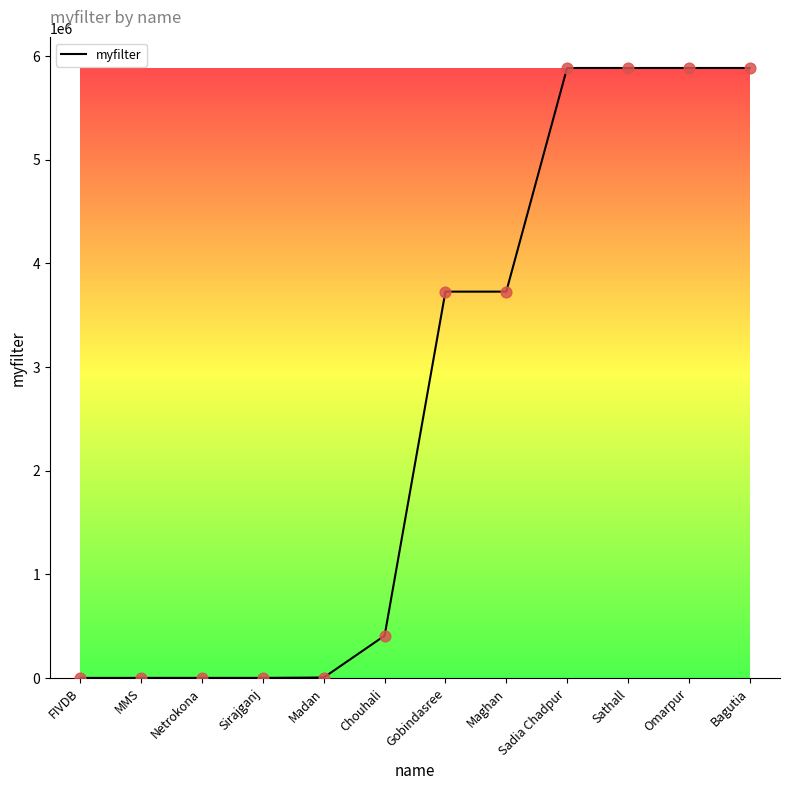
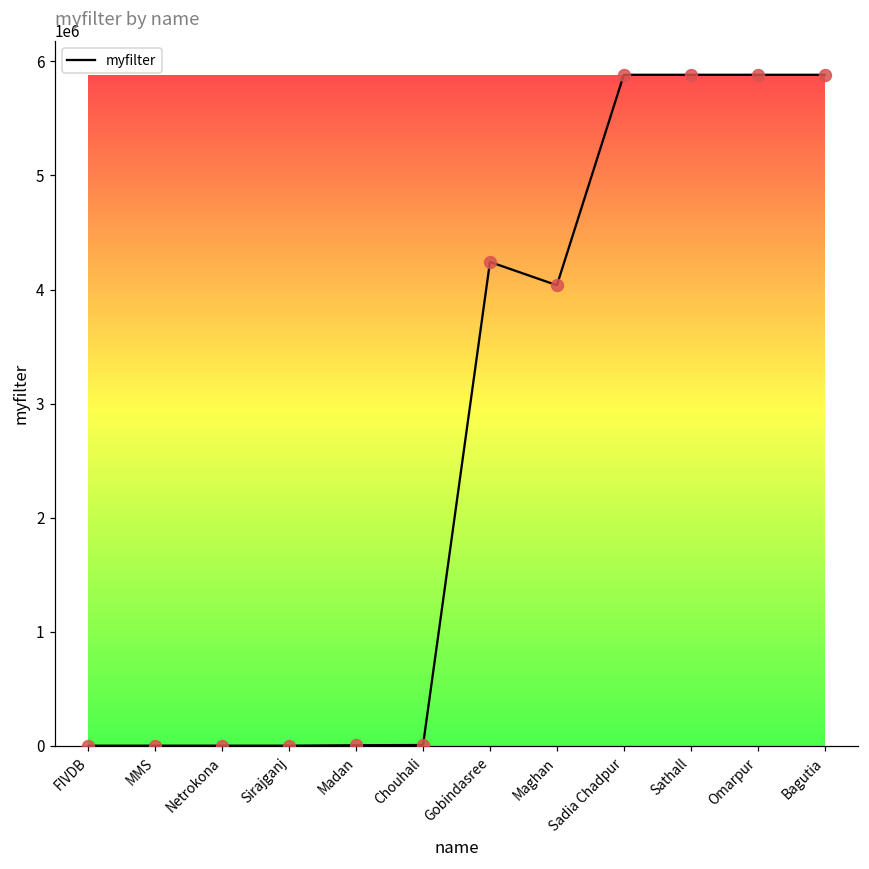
  {
    "FIVDB": 0,
    "MMS": 0,
    "Netrokona": 0,
    "Sirajganj": 0,
    "Madan": 0,
-   "Chouhali": 410000,
-   "Gobindasree": 3730000,
-   "Maghan": 3730000,
+   "Chouhali": 10000,
+   "Gobindasree": 4240000,
+   "Maghan": 4040000,
    "Sadia Chadpur": 5880000,
    "Sathall": 5880000,
    "Omarpur": 5880000,
    "Bagutia": 5880000
  }
